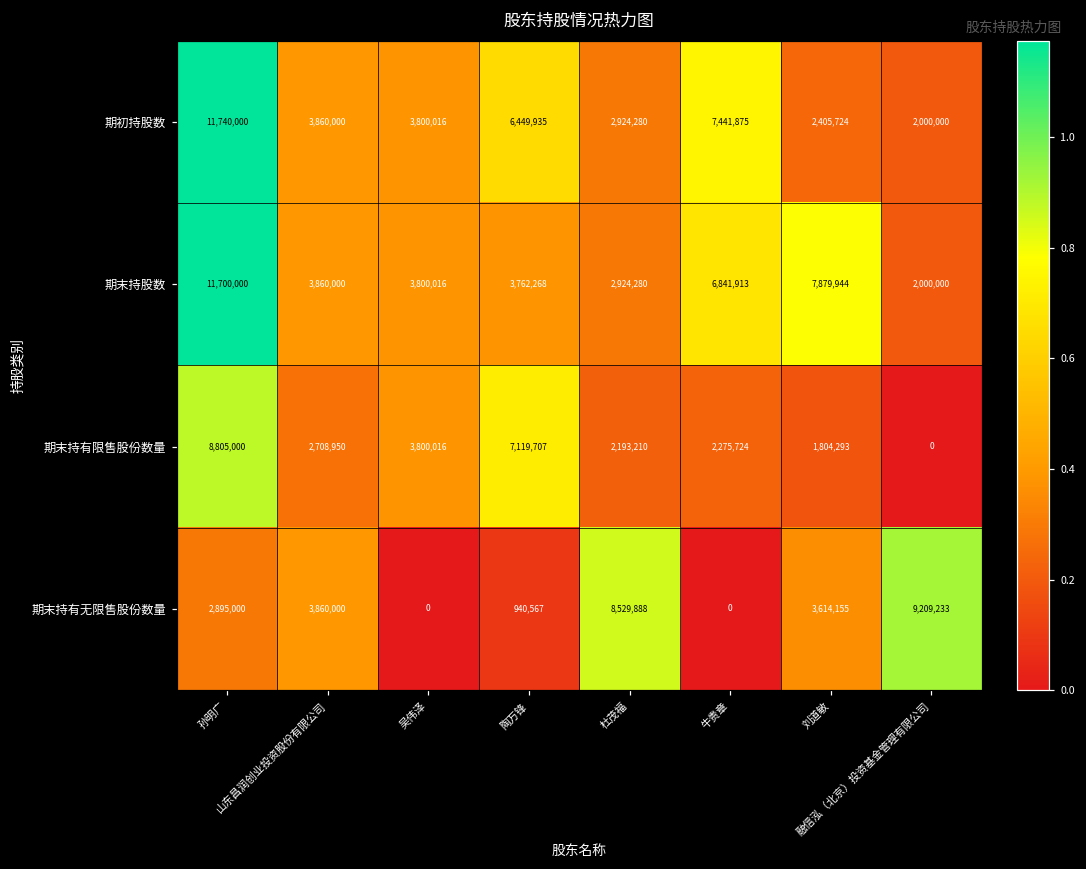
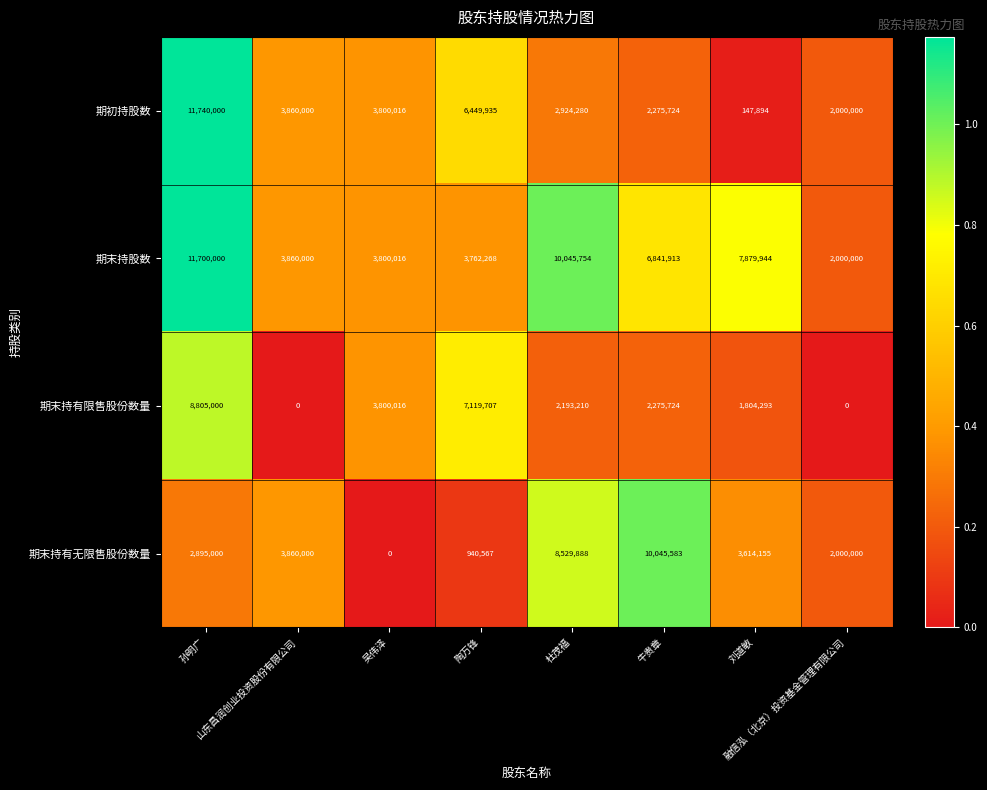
  {
    "期初持股数": {
      "孙明广": "11,740,000",
      "山东昌润创业投资股份有限公司": "3,860,000",
      "吴伟泽": "3,800,016",
      "陶万锋": "6,449,935",
      "杜茂福": "2,924,280",
-     "牛贵章": "7,441,875",
-     "刘道敏": "2,405,724",
+     "牛贵章": "2,275,724",
+     "刘道敏": "147,894",
      "融信泓（北京）投资基金管理有限公司": "2,000,000"
    },
    "期末持股数": {
      "孙明广": "11,700,000",
      "山东昌润创业投资股份有限公司": "3,860,000",
      "吴伟泽": "3,800,016",
      "陶万锋": "3,762,268",
-     "杜茂福": "2,924,280",
+     "杜茂福": "10,045,754",
      "牛贵章": "6,841,913",
      "刘道敏": "7,879,944",
      "融信泓（北京）投资基金管理有限公司": "2,000,000"
    },
    "期末持有限售股份数量": {
      "孙明广": "8,805,000",
-     "山东昌润创业投资股份有限公司": "2,708,950",
+     "山东昌润创业投资股份有限公司": "0",
      "吴伟泽": "3,800,016",
      "陶万锋": "7,119,707",
      "杜茂福": "2,193,210",
      "牛贵章": "2,275,724",
      "刘道敏": "1,804,293",
      "融信泓（北京）投资基金管理有限公司": "0"
    },
    "期末持有无限售股份数量": {
      "孙明广": "2,895,000",
      "山东昌润创业投资股份有限公司": "3,860,000",
      "吴伟泽": "0",
      "陶万锋": "940,567",
      "杜茂福": "8,529,888",
-     "牛贵章": "0",
+     "牛贵章": "10,045,583",
      "刘道敏": "3,614,155",
-     "融信泓（北京）投资基金管理有限公司": "9,209,233"
+     "融信泓（北京）投资基金管理有限公司": "2,000,000"
    }
  }
